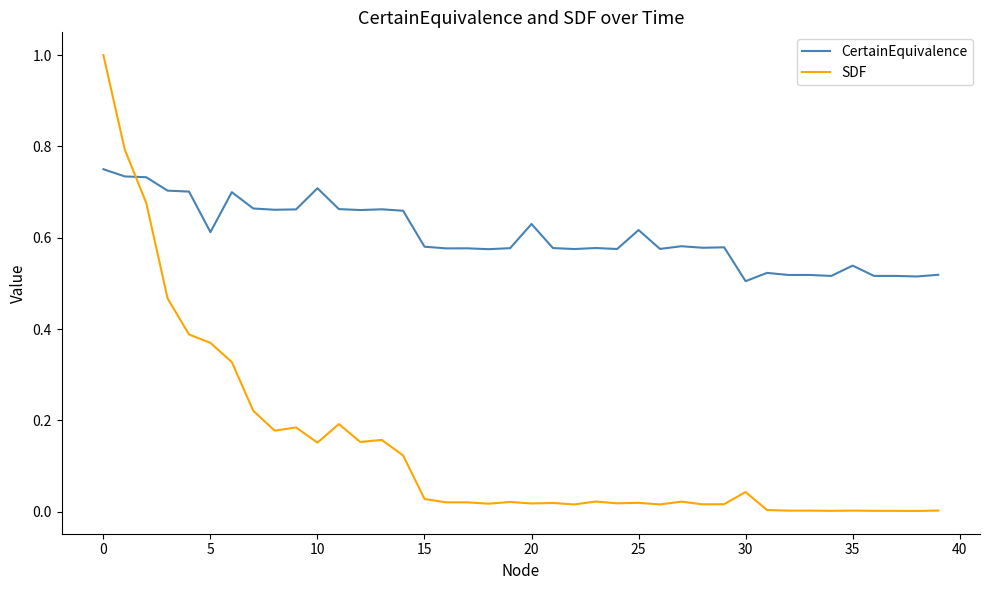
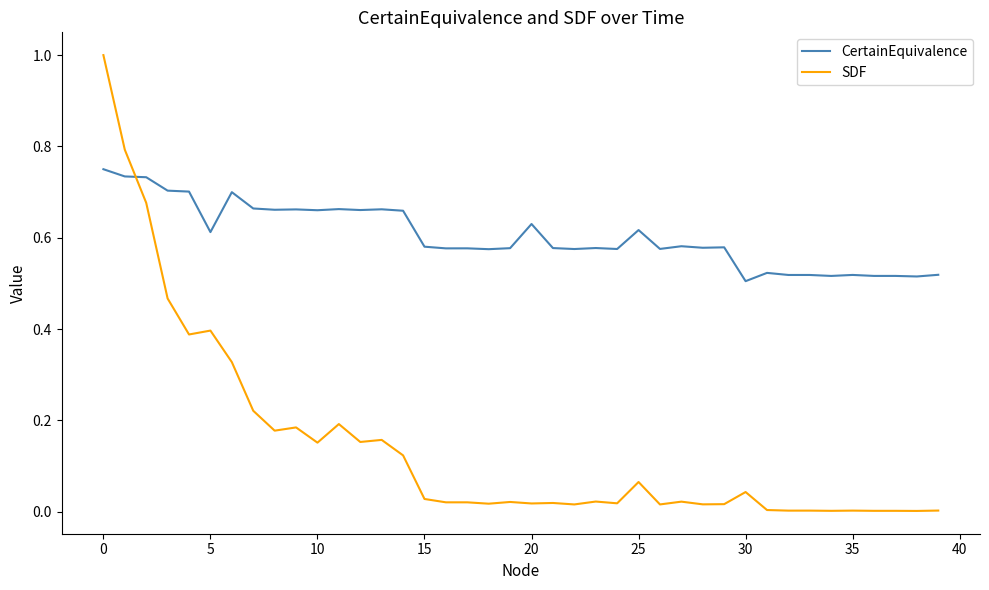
  {
    "CertainEquivalence": {
      "0": 0.75,
      "5": 0.61,
-     "10": 0.71,
+     "10": 0.66,
      "15": 0.58,
      "20": 0.63,
      "25": 0.62,
      "30": 0.51,
-     "35": 0.54
+     "35": 0.52
    },
    "SDF": {
      "0": 1.00,
-     "5": 0.37,
+     "5": 0.40,
      "10": 0.15,
      "15": 0.03,
      "20": 0.02,
-     "25": 0.02,
+     "25": 0.07,
      "30": 0.04,
      "35": 0.00
    }
  }
